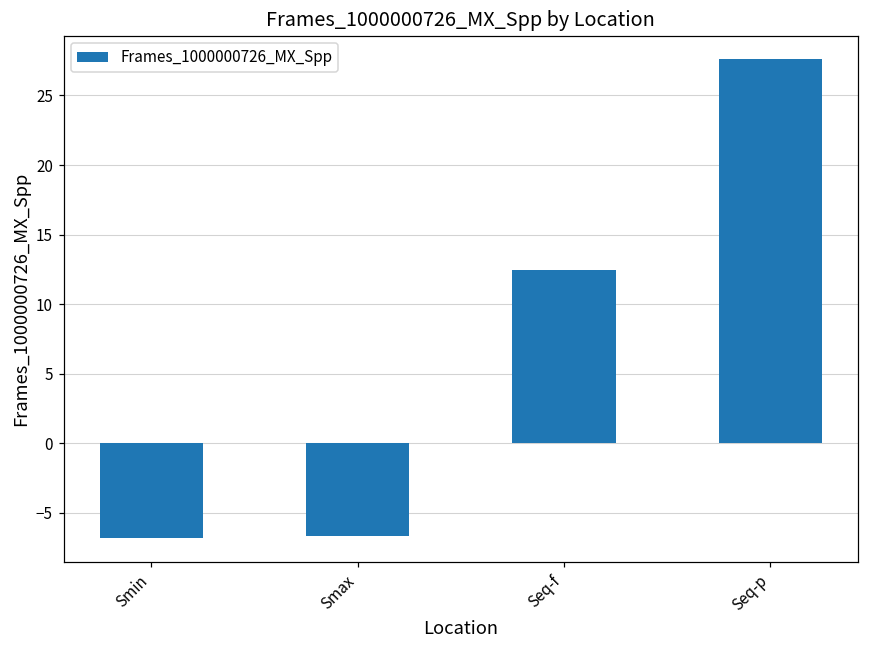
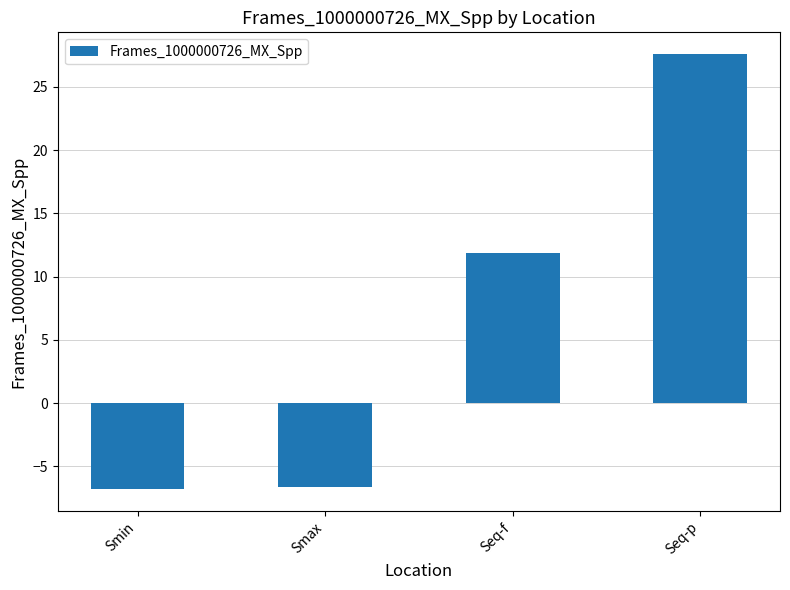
  {
    "Smin": -6.8,
    "Smax": -6.7,
-   "Seq-f": 12.5,
+   "Seq-f": 11.8,
    "Seq-p": 27.6
  }
